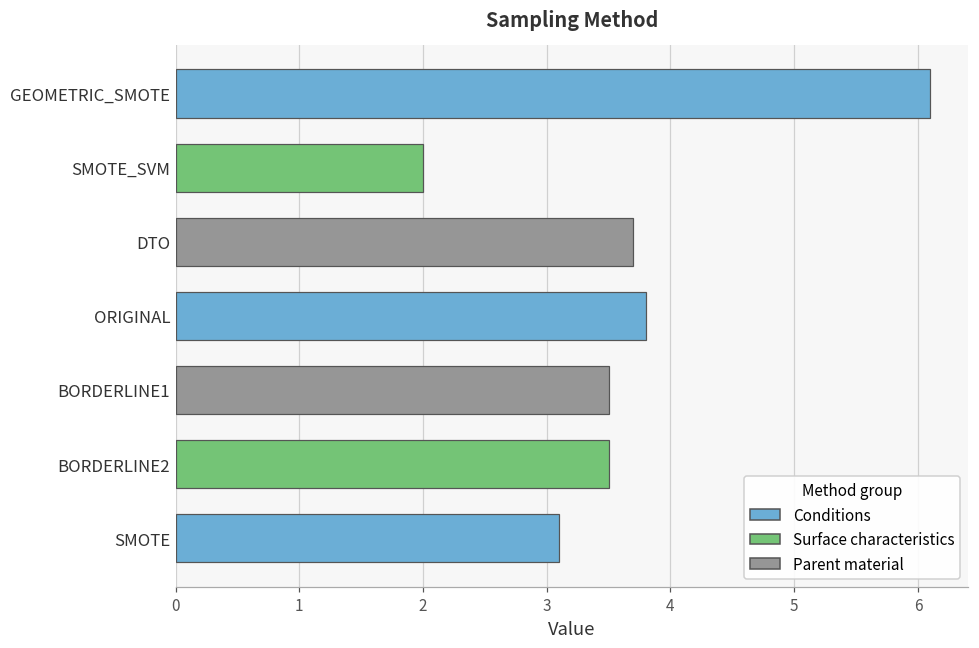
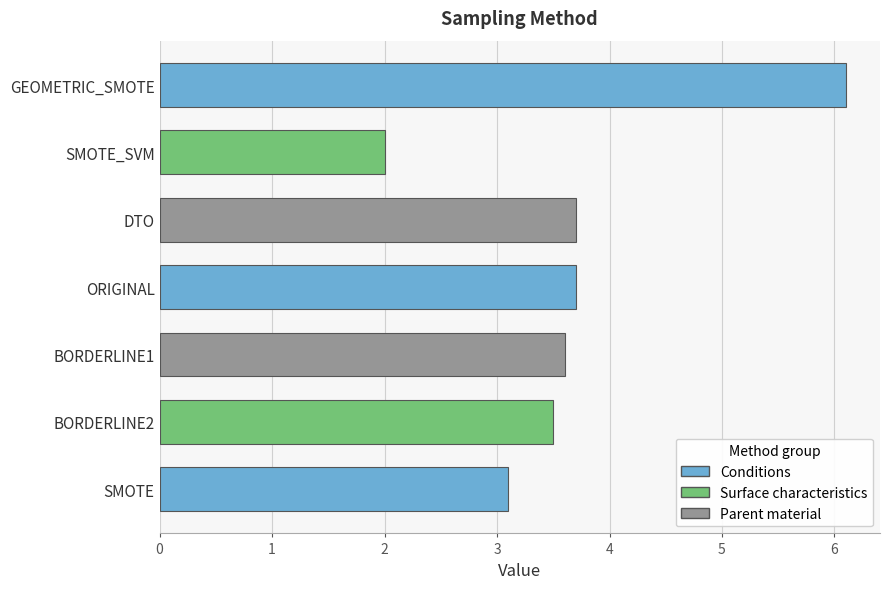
  {
    "GEOMETRIC_SMOTE": 6.1,
    "SMOTE_SVM": 2.0,
    "DTO": 3.7,
-   "ORIGINAL": 3.8,
-   "BORDERLINE1": 3.5,
+   "ORIGINAL": 3.7,
+   "BORDERLINE1": 3.6,
    "BORDERLINE2": 3.5,
    "SMOTE": 3.1
  }
